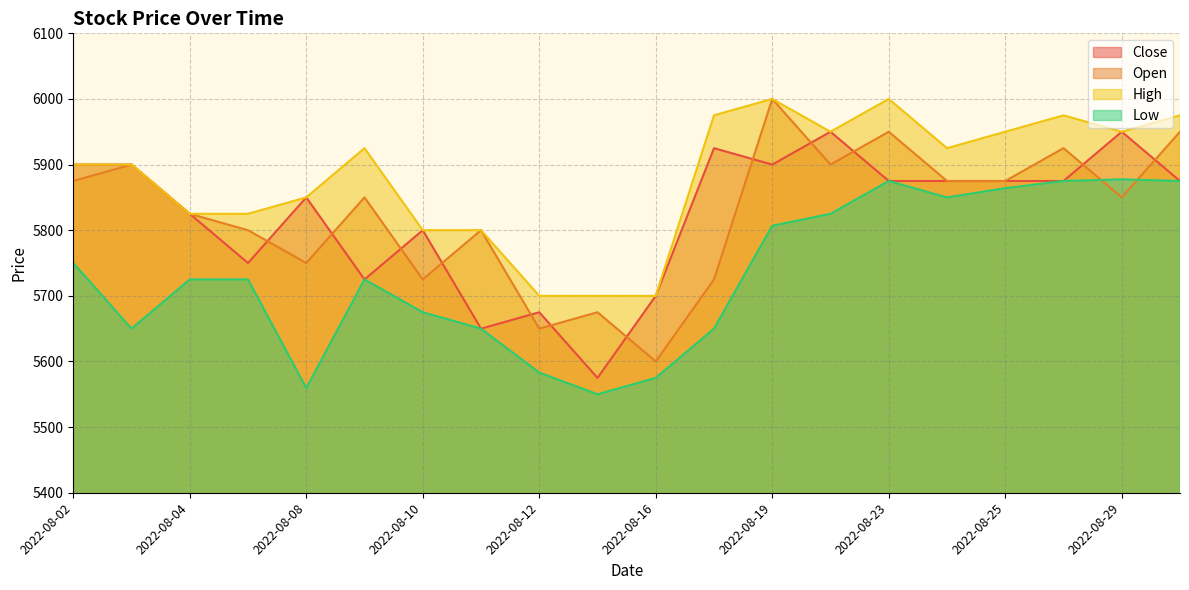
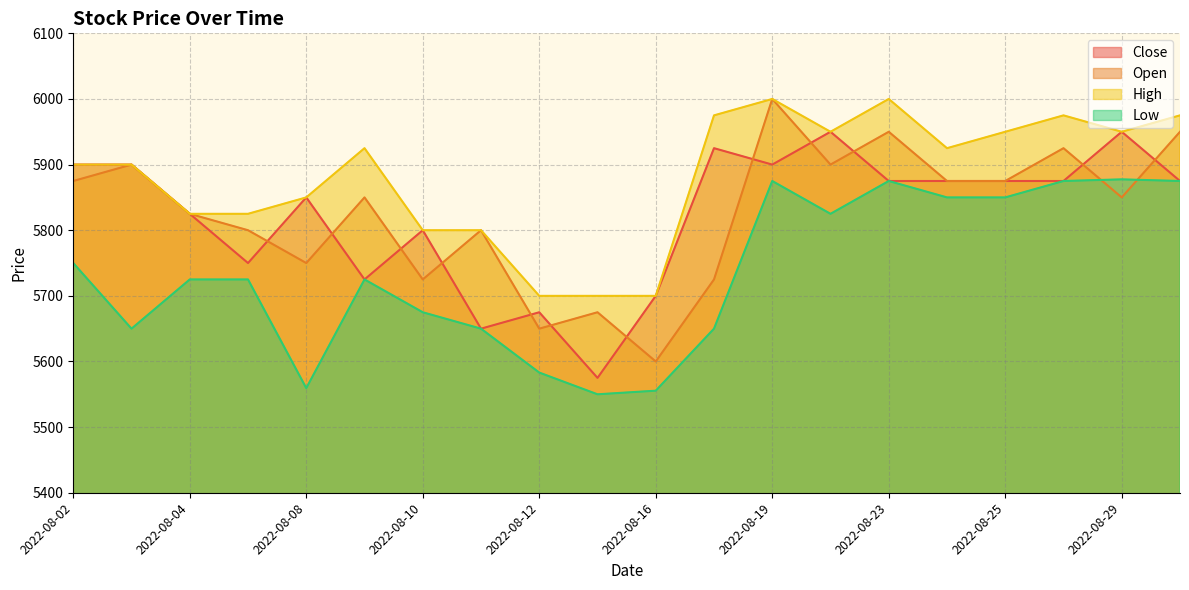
  {
    "Low": {
      "2022-08-02": 5750,
      "2022-08-04": 5730,
      "2022-08-08": 5560,
      "2022-08-10": 5680,
      "2022-08-12": 5580,
-     "2022-08-16": 5580,
-     "2022-08-19": 5810,
-     "2022-08-25": 5860,
+     "2022-08-16": 5560,
+     "2022-08-19": 5880,
+     "2022-08-25": 5850,
      "2022-08-29": 5880
    }
  }
